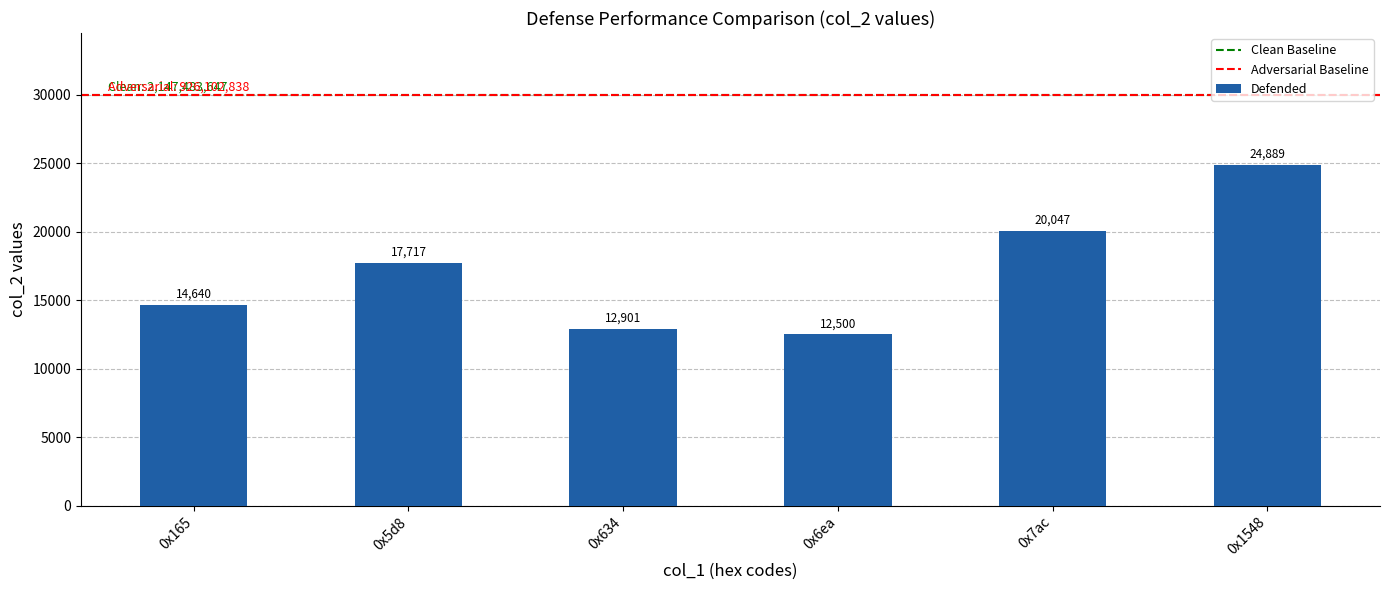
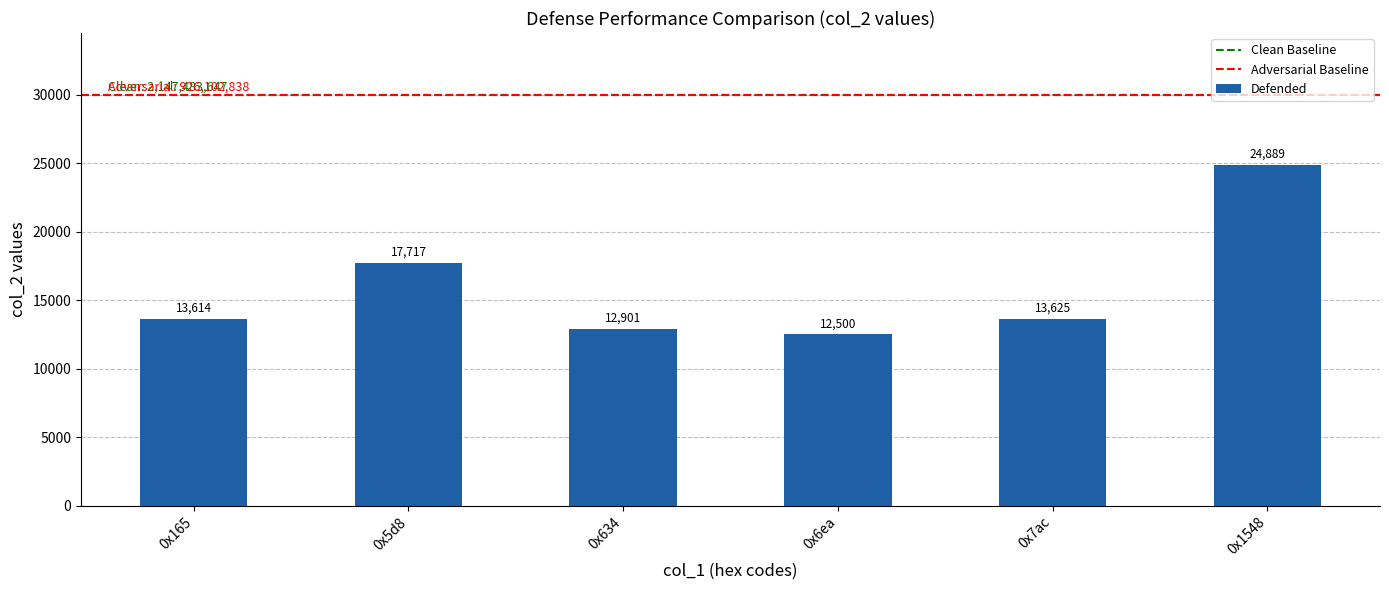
  {
-   "0x165": "14,640",
+   "0x165": "13,614",
    "0x5d8": "17,717",
    "0x634": "12,901",
    "0x6ea": "12,500",
-   "0x7ac": "20,047",
+   "0x7ac": "13,625",
    "0x1548": "24,889"
  }
